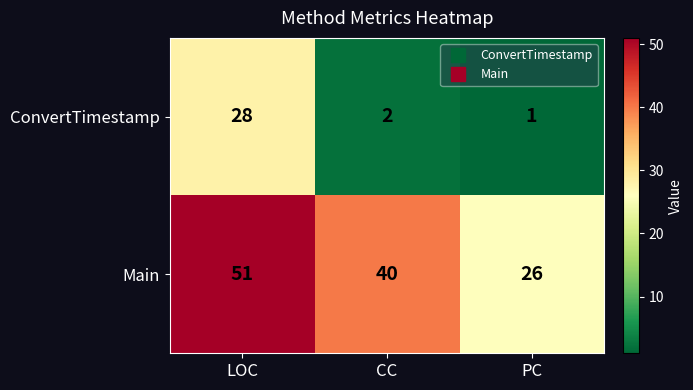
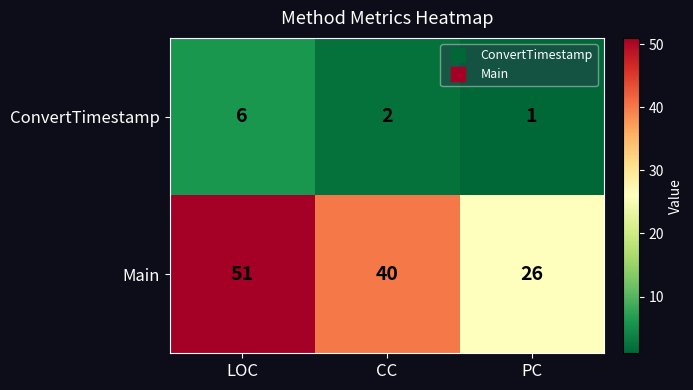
  {
    "ConvertTimestamp": {
-     "LOC": 28,
+     "LOC": 6,
      "CC": 2,
      "PC": 1
    },
    "Main": {
      "LOC": 51,
      "CC": 40,
      "PC": 26
    }
  }
